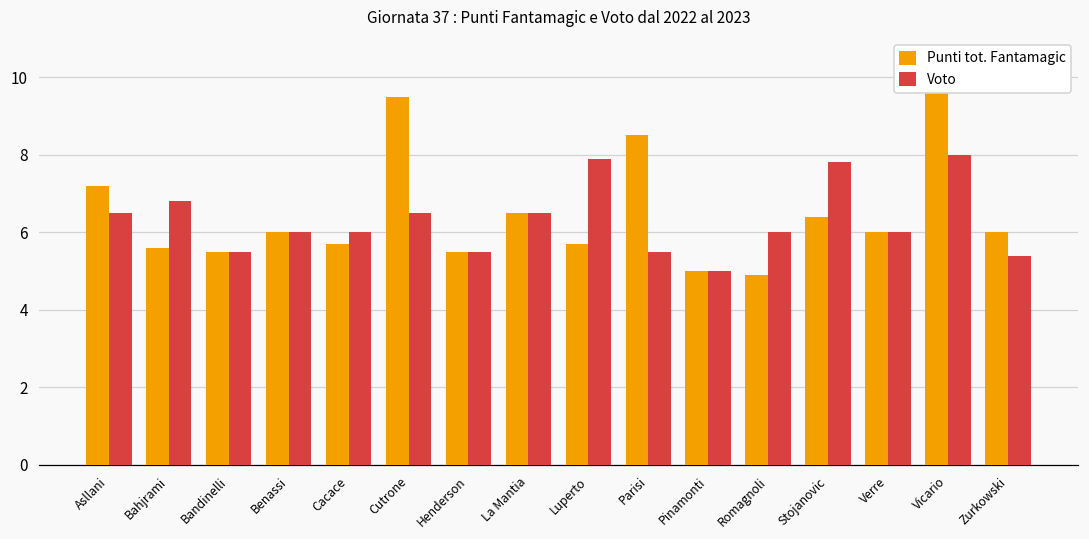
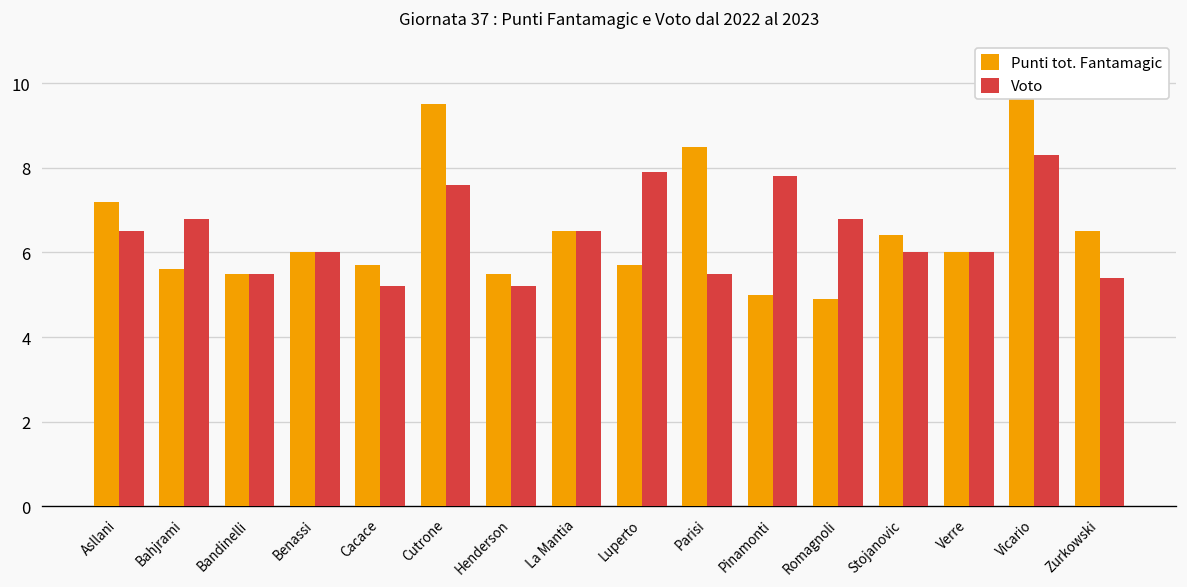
  {
    "Punti tot. Fantamagic": {
      "Asllani": 7.2,
      "Bahjrami": 5.6,
      "Bandinelli": 5.5,
      "Benassi": 6.0,
      "Cacace": 5.7,
      "Cutrone": 9.5,
      "Henderson": 5.5,
      "La Mantia": 6.5,
      "Luperto": 5.7,
      "Parisi": 8.5,
      "Pinamonti": 5.0,
      "Romagnoli": 4.9,
      "Stojanovic": 6.4,
      "Verre": 6.0,
-     "Zurkowski": 6.0
+     "Zurkowski": 6.5
    },
    "Voto": {
      "Asllani": 6.5,
      "Bahjrami": 6.8,
      "Bandinelli": 5.5,
      "Benassi": 6.0,
-     "Cacace": 6.0,
-     "Cutrone": 6.5,
-     "Henderson": 5.5,
+     "Cacace": 5.2,
+     "Cutrone": 7.6,
+     "Henderson": 5.2,
      "La Mantia": 6.5,
      "Luperto": 7.9,
      "Parisi": 5.5,
-     "Pinamonti": 5.0,
-     "Romagnoli": 6.0,
-     "Stojanovic": 7.8,
+     "Pinamonti": 7.8,
+     "Romagnoli": 6.8,
+     "Stojanovic": 6.0,
      "Verre": 6.0,
-     "Vicario": 8.0,
+     "Vicario": 8.3,
      "Zurkowski": 5.4
    }
  }
